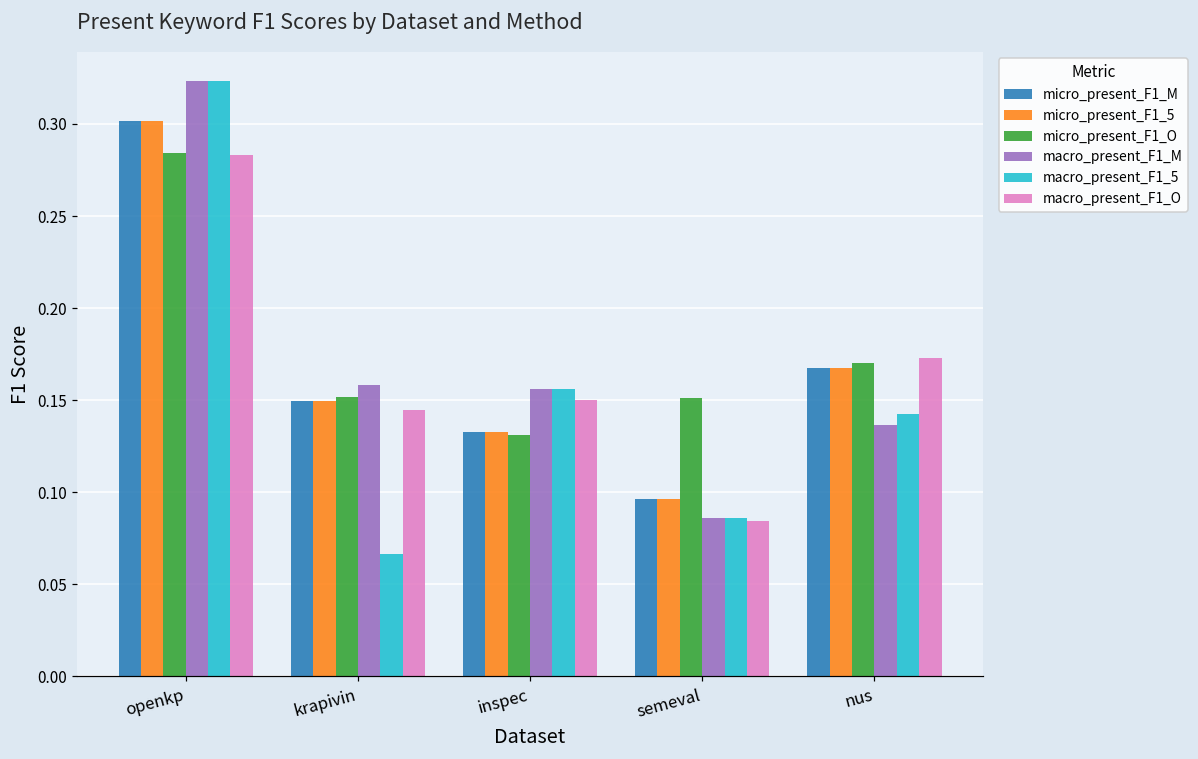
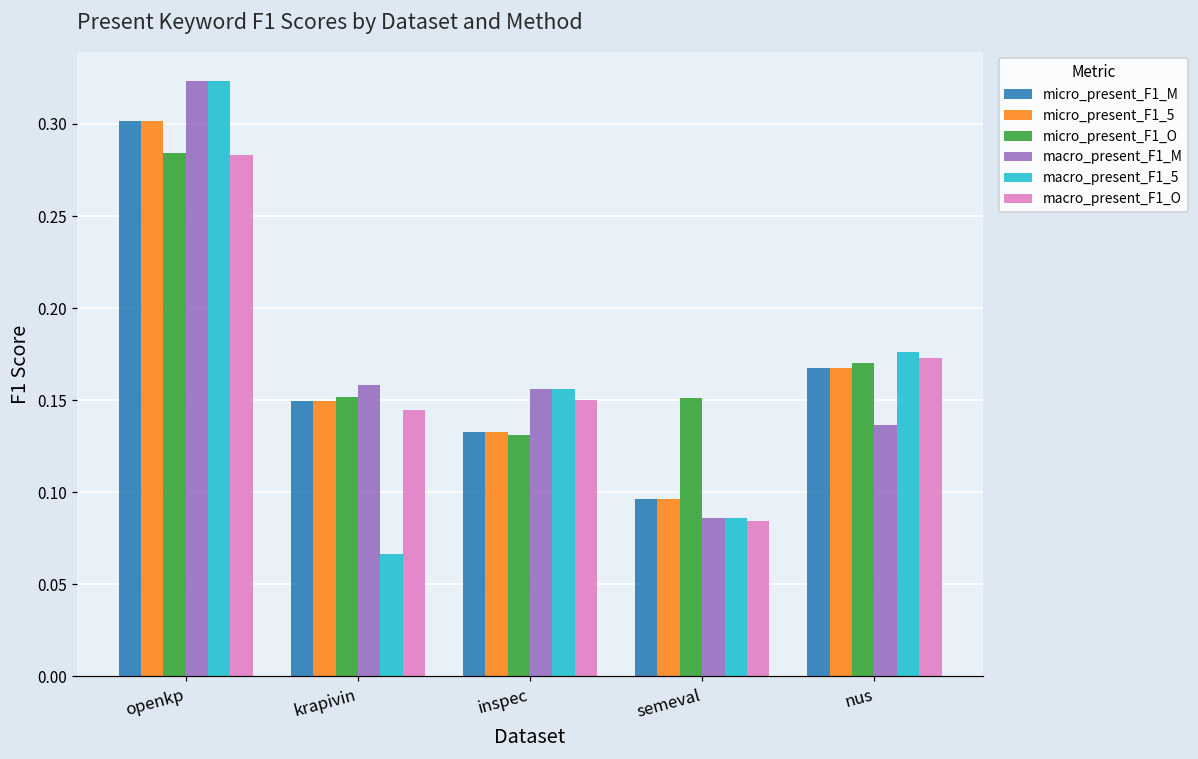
  {
    "micro_present_F1_M": {
      "openkp": 0.301,
      "krapivin": 0.150,
      "inspec": 0.133,
      "semeval": 0.097,
      "nus": 0.168
    },
    "micro_present_F1_5": {
      "openkp": 0.301,
      "krapivin": 0.150,
      "inspec": 0.133,
      "semeval": 0.097,
      "nus": 0.168
    },
    "micro_present_F1_O": {
      "openkp": 0.284,
      "krapivin": 0.152,
      "inspec": 0.131,
      "semeval": 0.151,
      "nus": 0.170
    },
    "macro_present_F1_M": {
      "openkp": 0.323,
      "krapivin": 0.158,
      "inspec": 0.156,
      "semeval": 0.086,
      "nus": 0.136
    },
    "macro_present_F1_5": {
      "openkp": 0.323,
      "krapivin": 0.066,
      "inspec": 0.156,
      "semeval": 0.086,
-     "nus": 0.143
+     "nus": 0.176
    },
    "macro_present_F1_O": {
      "openkp": 0.283,
      "krapivin": 0.145,
      "inspec": 0.150,
      "semeval": 0.085,
      "nus": 0.173
    }
  }
